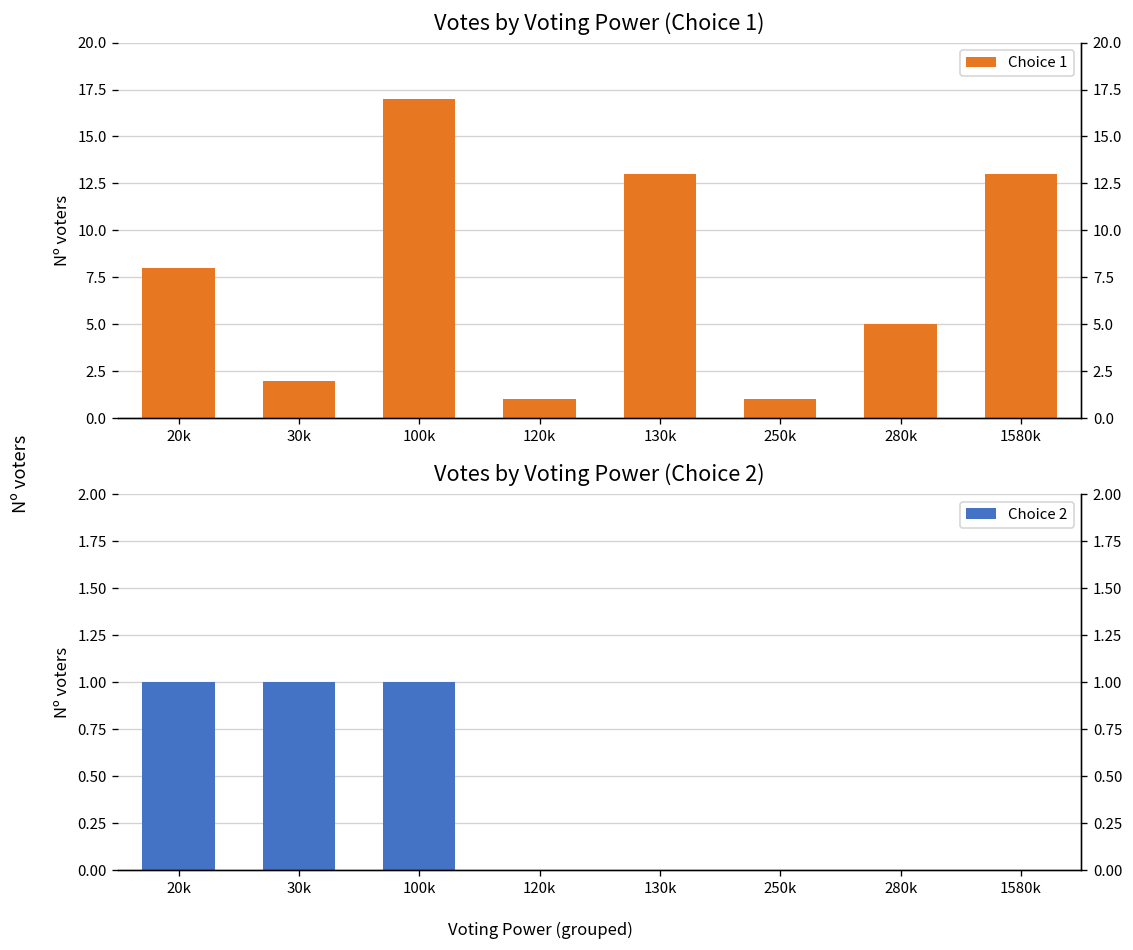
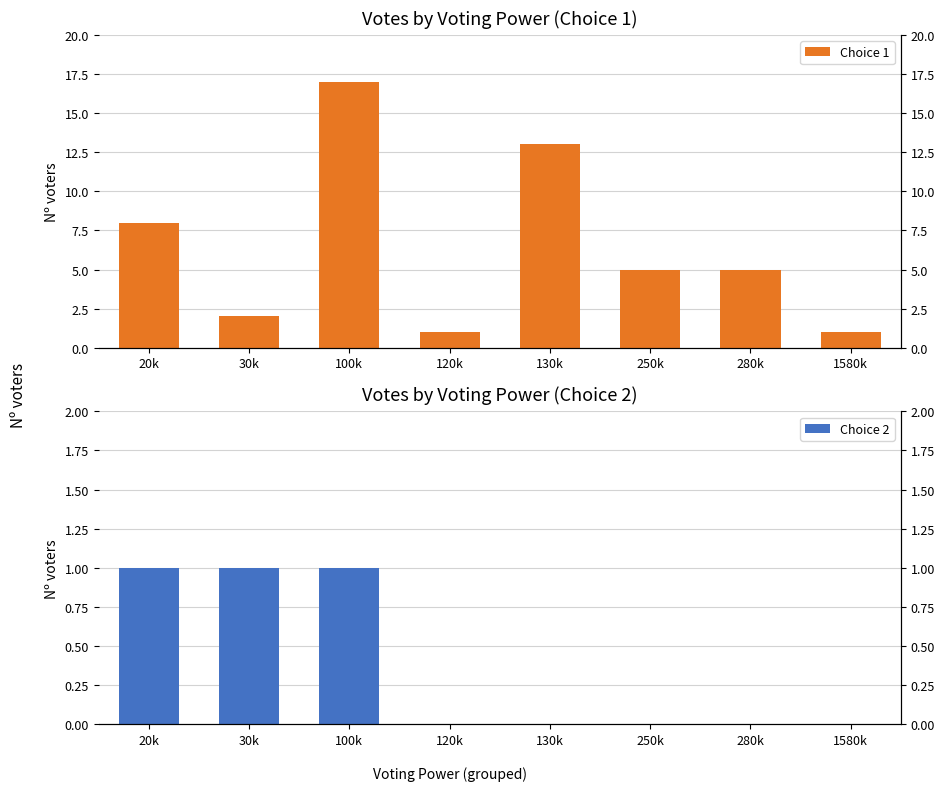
  {
    "Votes by Voting Power (Choice 1)": {
      "20k": 8,
      "30k": 2,
      "100k": 17,
      "120k": 1,
      "130k": 13,
-     "250k": 1,
+     "250k": 5,
      "280k": 5,
-     "1580k": 13
+     "1580k": 1
    },
    "Votes by Voting Power (Choice 2)": {
      "20k": 1.00,
      "30k": 1.00,
      "100k": 1.00,
      "120k": 0.00,
      "130k": 0.00,
      "250k": 0.00,
      "280k": 0.00,
      "1580k": 0.00
    }
  }
